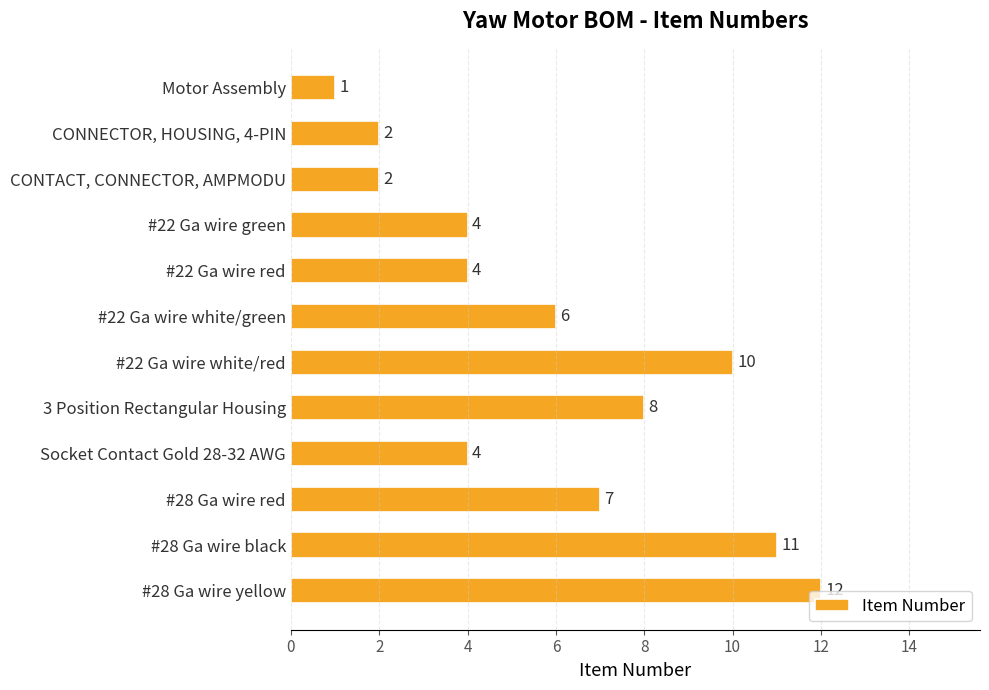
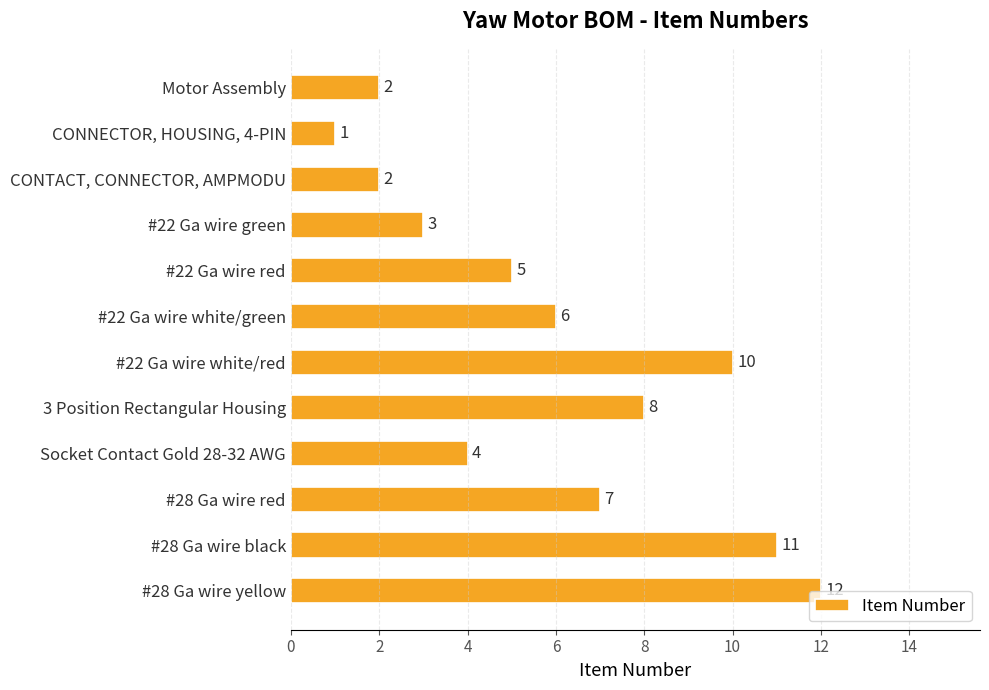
  {
-   "Motor Assembly": 1,
-   "CONNECTOR, HOUSING, 4-PIN": 2,
+   "Motor Assembly": 2,
+   "CONNECTOR, HOUSING, 4-PIN": 1,
    "CONTACT, CONNECTOR, AMPMODU": 2,
-   "#22 Ga wire green": 4,
-   "#22 Ga wire red": 4,
+   "#22 Ga wire green": 3,
+   "#22 Ga wire red": 5,
    "#22 Ga wire white/green": 6,
    "#22 Ga wire white/red": 10,
    "3 Position Rectangular Housing": 8,
    "Socket Contact Gold 28-32 AWG": 4,
    "#28 Ga wire red": 7,
    "#28 Ga wire black": 11
  }
